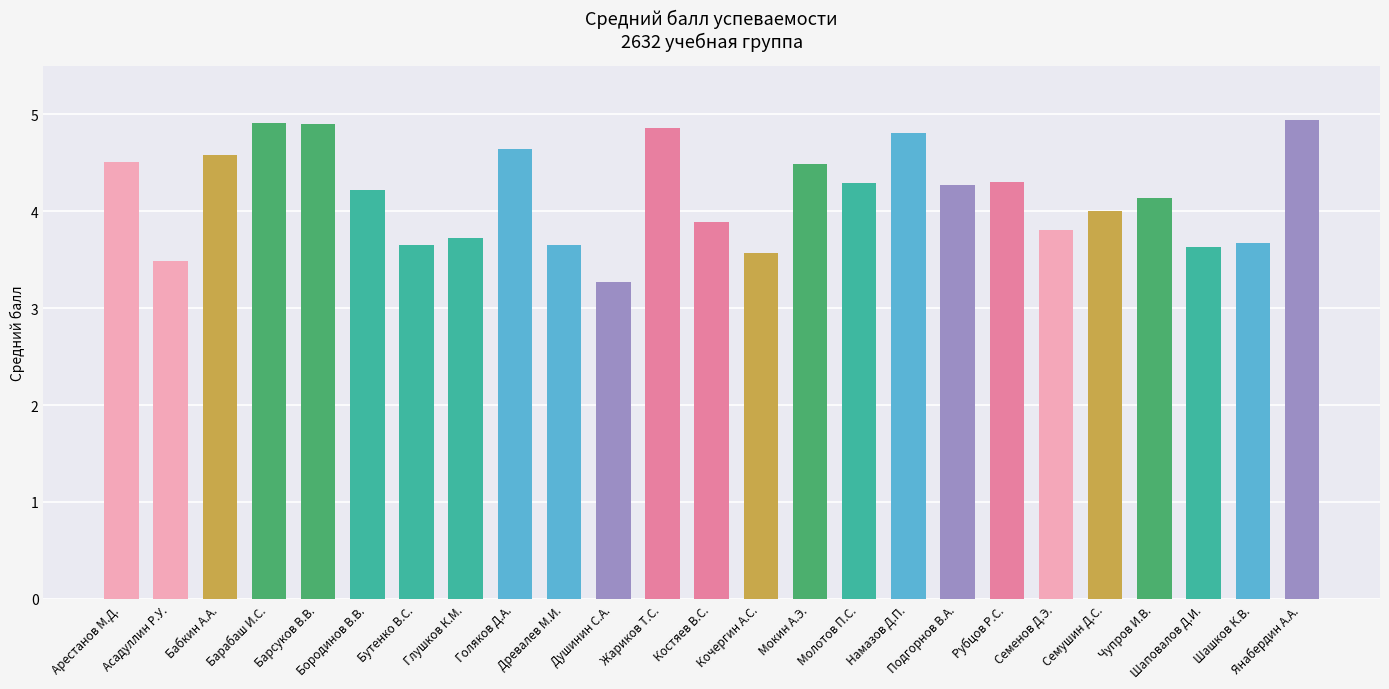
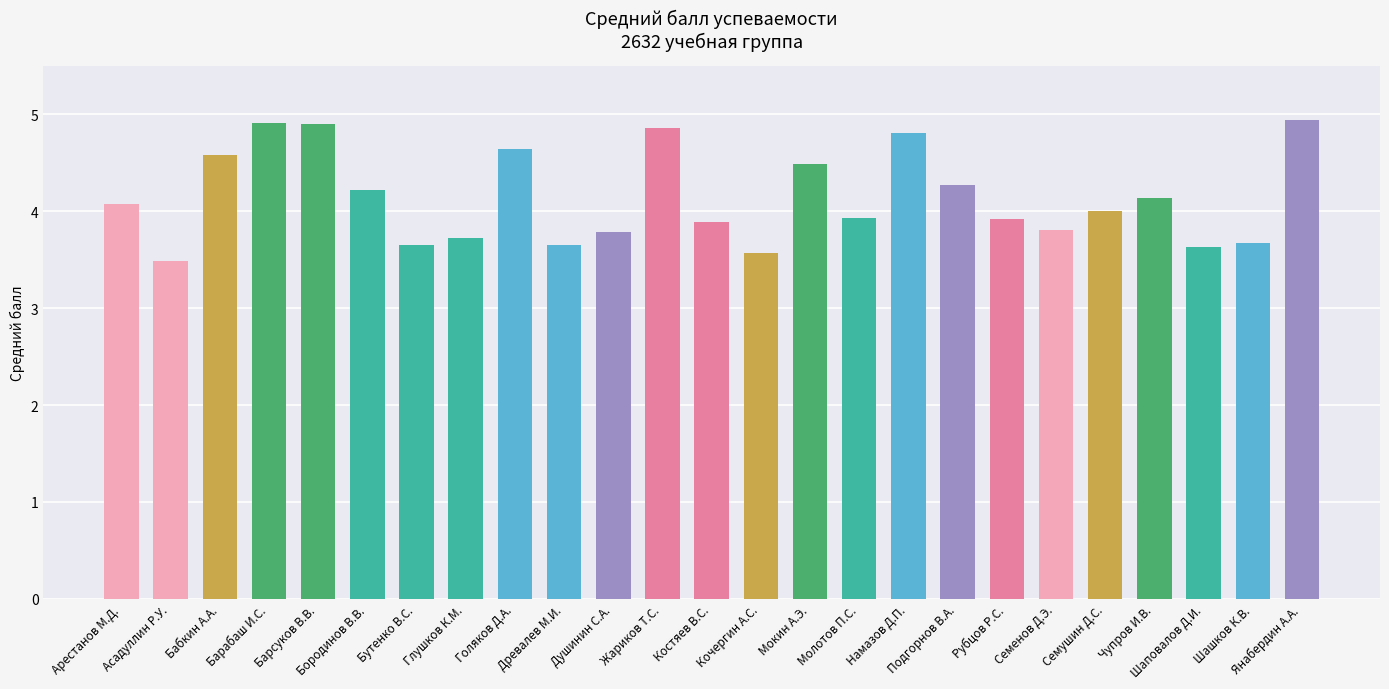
  {
-   "Арестанов М.Д.": 4.5,
+   "Арестанов М.Д.": 4.1,
    "Асадуллин Р.У.": 3.5,
    "Бабкин А.А.": 4.6,
    "Барабаш И.С.": 4.9,
    "Барсуков В.В.": 4.9,
    "Бородинов В.В.": 4.2,
    "Бутенко В.С.": 3.6,
    "Глушков К.М.": 3.7,
    "Голяков Д.А.": 4.6,
    "Древалев М.И.": 3.6,
-   "Душинин С.А.": 3.3,
+   "Душинин С.А.": 3.8,
    "Жариков Т.С.": 4.9,
    "Костяев В.С.": 3.9,
    "Кочергин А.С.": 3.6,
    "Мокин А.Э.": 4.5,
-   "Молотов П.С.": 4.3,
+   "Молотов П.С.": 3.9,
    "Намазов Д.П.": 4.8,
    "Подгорнов В.А.": 4.3,
-   "Рубцов Р.С.": 4.3,
+   "Рубцов Р.С.": 3.9,
    "Семенов Д.Э.": 3.8,
    "Семушин Д.С.": 4.0,
    "Чупров И.В.": 4.1,
    "Шаповалов Д.И.": 3.6,
    "Шашков К.В.": 3.7,
    "Янабердин А.А.": 4.9
  }
